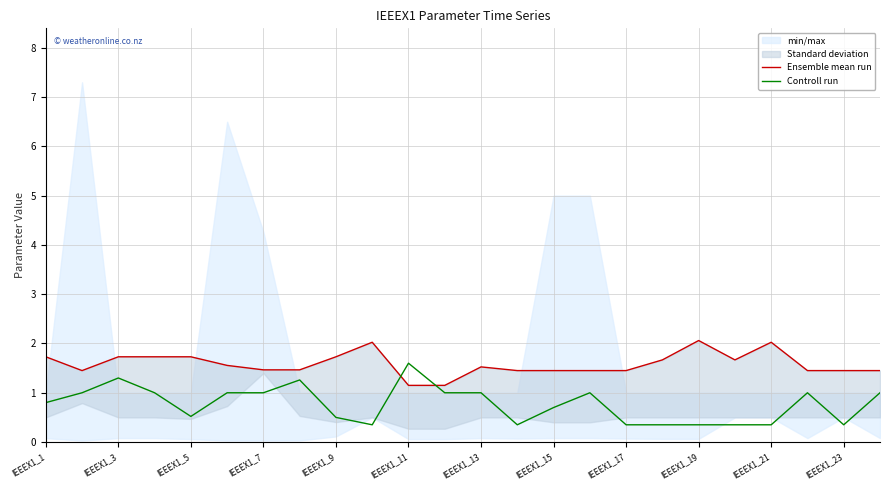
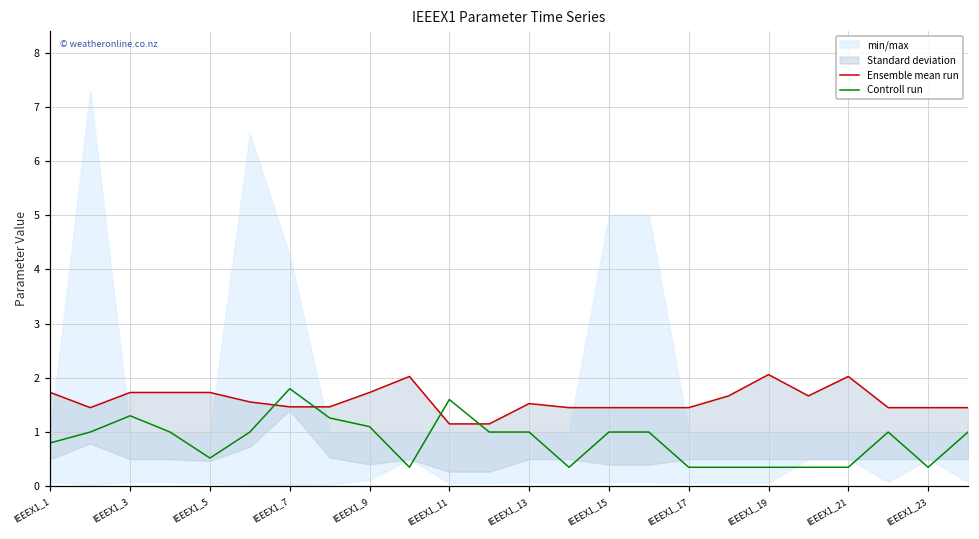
  {
    "Controll run": {
      "IEEEX1_1": 0.8,
      "IEEEX1_3": 1.3,
      "IEEEX1_5": 0.5,
-     "IEEEX1_7": 1.0,
-     "IEEEX1_9": 0.5,
+     "IEEEX1_7": 1.8,
+     "IEEEX1_9": 1.1,
      "IEEEX1_11": 1.6,
-     "IEEEX1_15": 0.7,
+     "IEEEX1_15": 1.0,
      "IEEEX1_17": 0.4,
      "IEEEX1_19": 0.4,
      "IEEEX1_21": 0.4,
      "IEEEX1_23": 0.4
    }
  }
